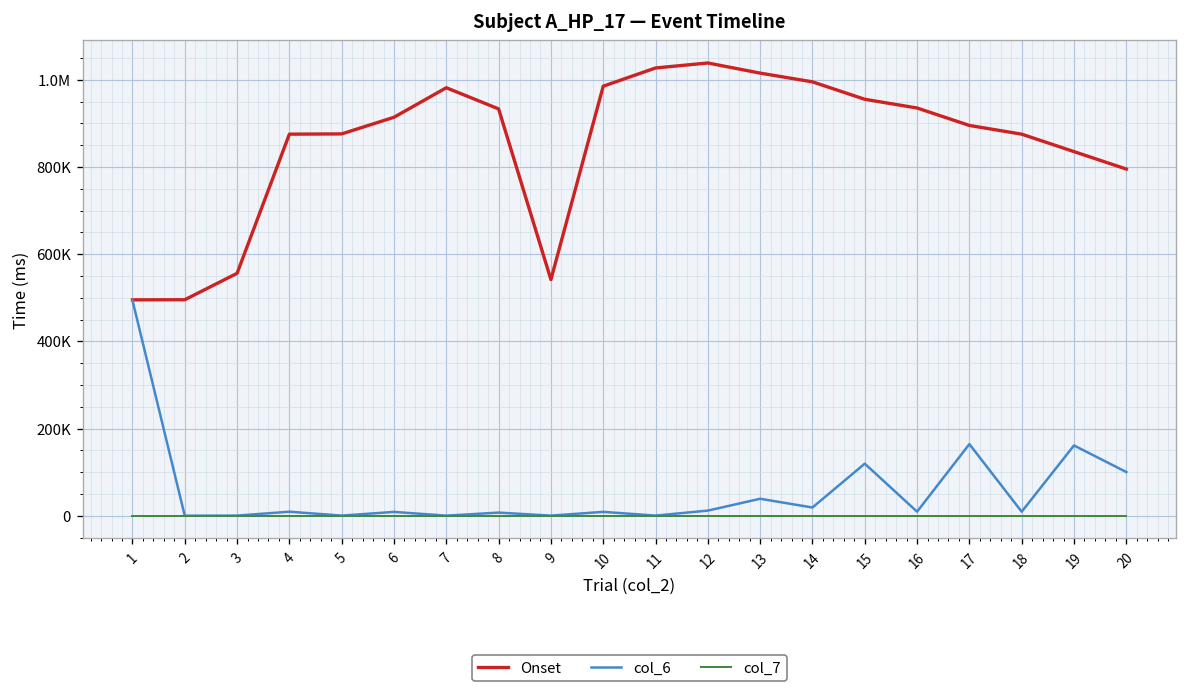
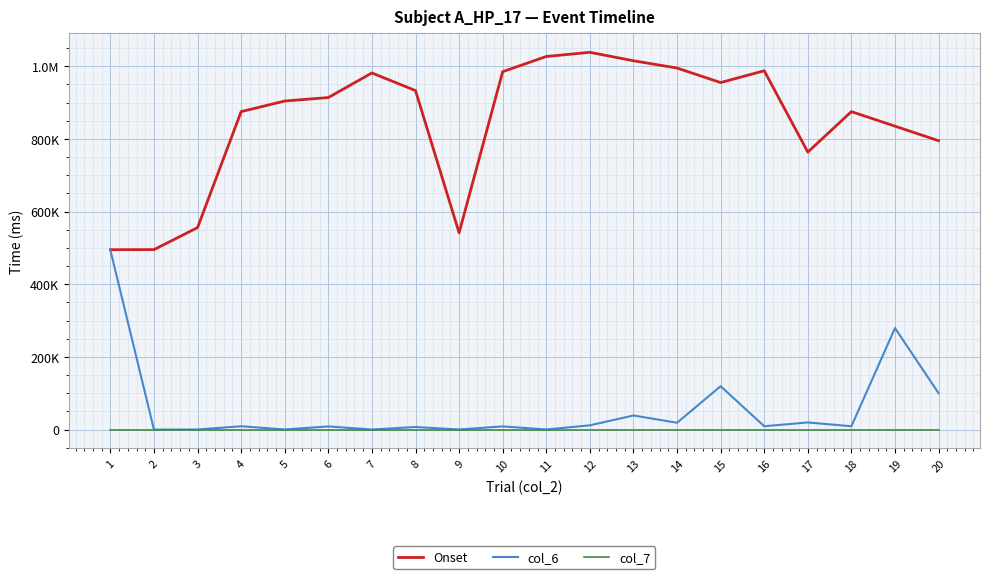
  {
    "Onset": {
      "2": 500000,
      "3": 560000,
      "4": 880000,
-     "5": 880000,
+     "5": 900000,
      "6": 910000,
      "7": 980000,
      "8": 930000,
      "9": 540000,
      "10": 990000,
      "11": 1030000,
      "12": 1040000,
      "13": 1020000,
      "14": 1000000,
      "15": 960000,
-     "16": 940000,
-     "17": 900000,
+     "16": 990000,
+     "17": 760000,
      "18": 880000,
      "19": 840000,
      "20": 800000
    },
    "col_6": {
      "4": 10000,
      "6": 10000,
      "10": 10000,
      "12": 10000,
      "13": 40000,
      "14": 20000,
      "15": 120000,
      "16": 10000,
-     "17": 160000,
+     "17": 20000,
      "18": 10000,
-     "19": 160000,
+     "19": 280000,
      "20": 100000
    },
    "col_7": {
      "1": 0,
      "4": 0,
      "6": 0,
      "10": 0,
      "12": 0,
      "13": 0,
      "14": 0,
      "15": 0,
      "16": 0,
      "17": 0,
      "18": 0,
      "19": 0,
      "20": 0
    }
  }
